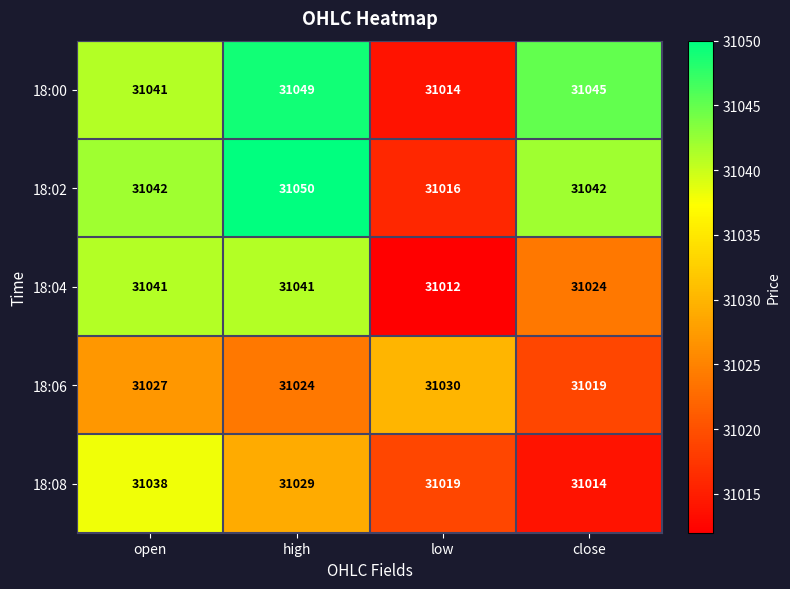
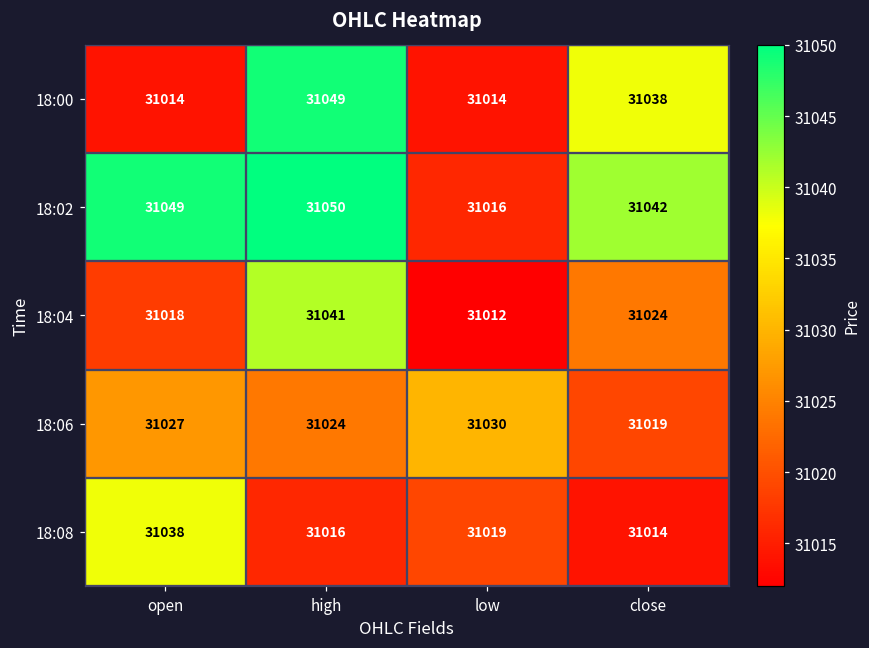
  {
    "18:00": {
-     "open": 31041,
+     "open": 31014,
      "high": 31049,
      "low": 31014,
-     "close": 31045
+     "close": 31038
    },
    "18:02": {
-     "open": 31042,
+     "open": 31049,
      "high": 31050,
      "low": 31016,
      "close": 31042
    },
    "18:04": {
-     "open": 31041,
+     "open": 31018,
      "high": 31041,
      "low": 31012,
      "close": 31024
    },
    "18:06": {
      "open": 31027,
      "high": 31024,
      "low": 31030,
      "close": 31019
    },
    "18:08": {
      "open": 31038,
-     "high": 31029,
+     "high": 31016,
      "low": 31019,
      "close": 31014
    }
  }
